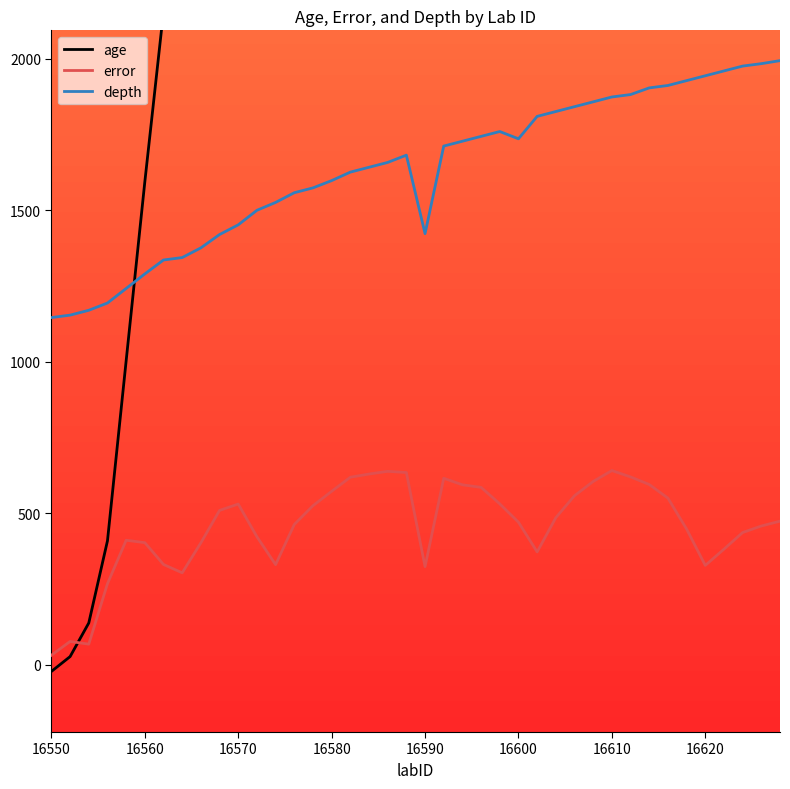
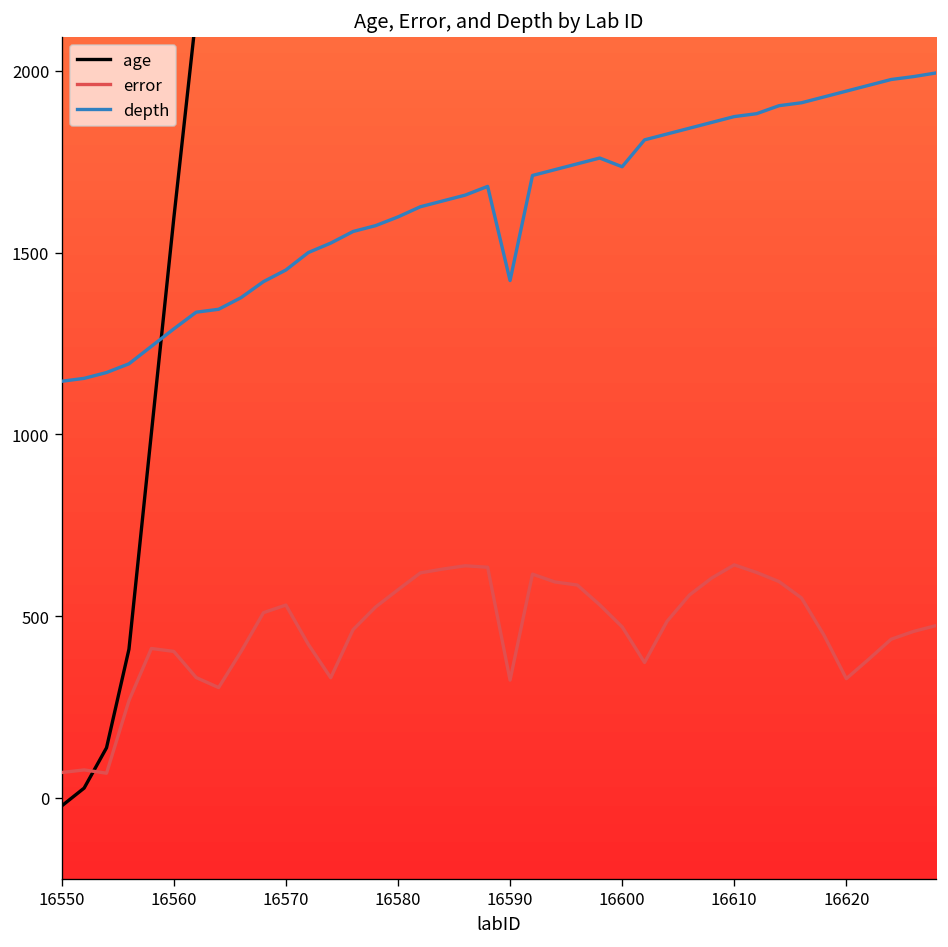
  {
    "age": {
      "16550": -20,
      "16560": 1590
    },
    "error": {
-     "16550": 30,
+     "16550": 70,
      "16560": 400,
      "16570": 530,
      "16580": 570,
      "16590": 320,
      "16600": 470,
      "16610": 640,
      "16620": 330
    },
    "depth": {
      "16550": 1150,
      "16560": 1290,
      "16570": 1450,
      "16580": 1600,
      "16590": 1420,
      "16600": 1740,
      "16610": 1870,
      "16620": 1940
    }
  }
